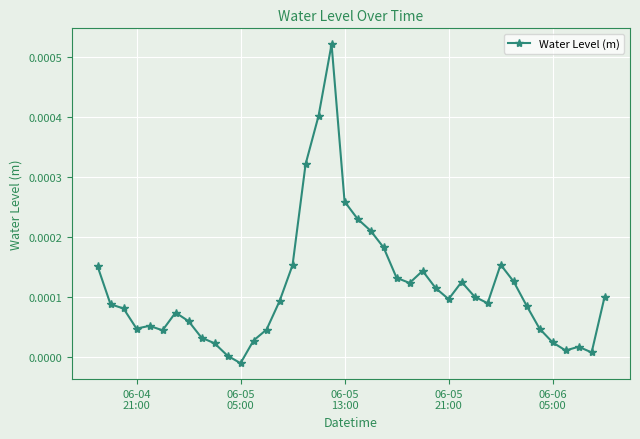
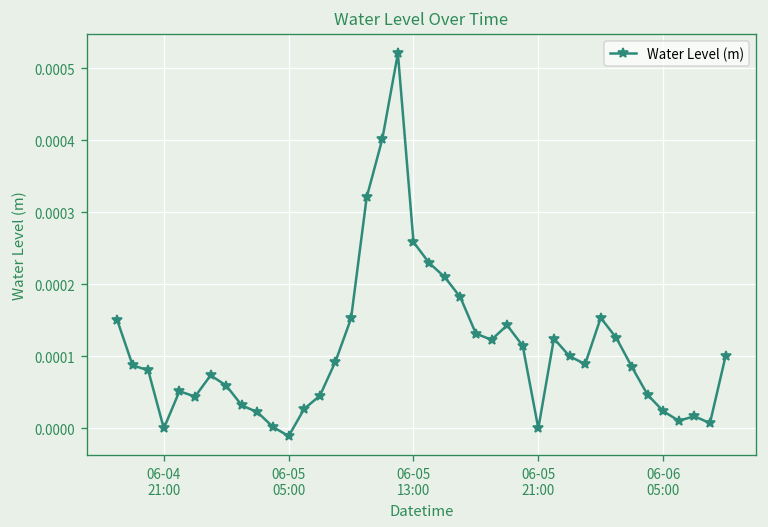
  {
-   "06-04 21:00": 0.00005,
+   "06-04 21:00": 0.00000,
    "06-05 05:00": -0.00001,
    "06-05 13:00": 0.00026,
-   "06-05 21:00": 0.0001,
+   "06-05 21:00": 0.0000,
    "06-06 05:00": 0.00002
  }
